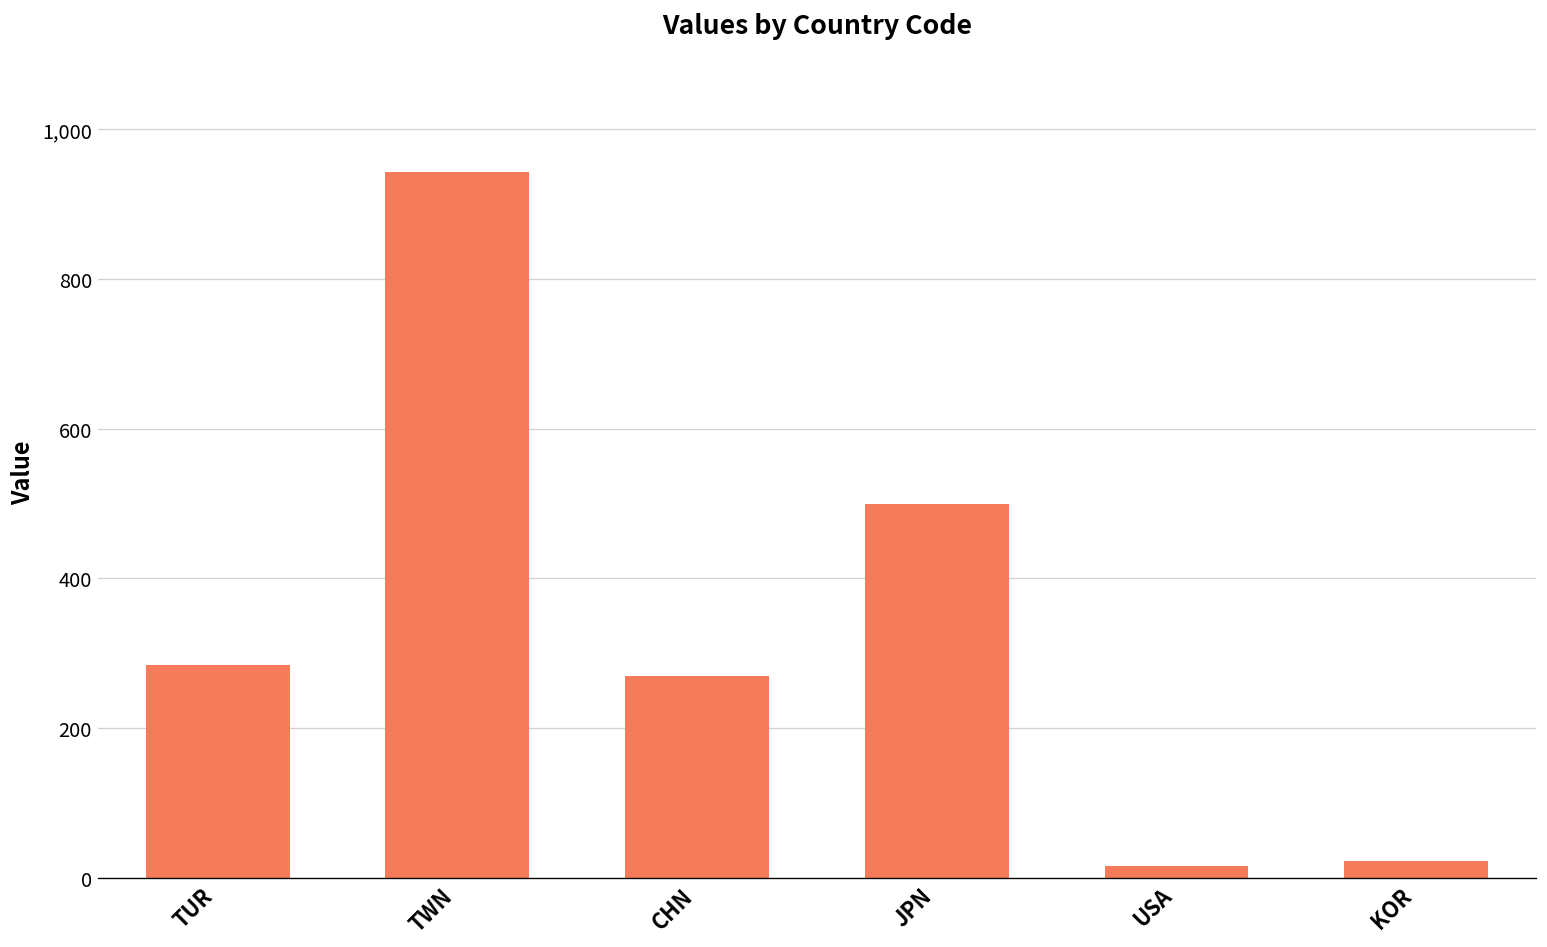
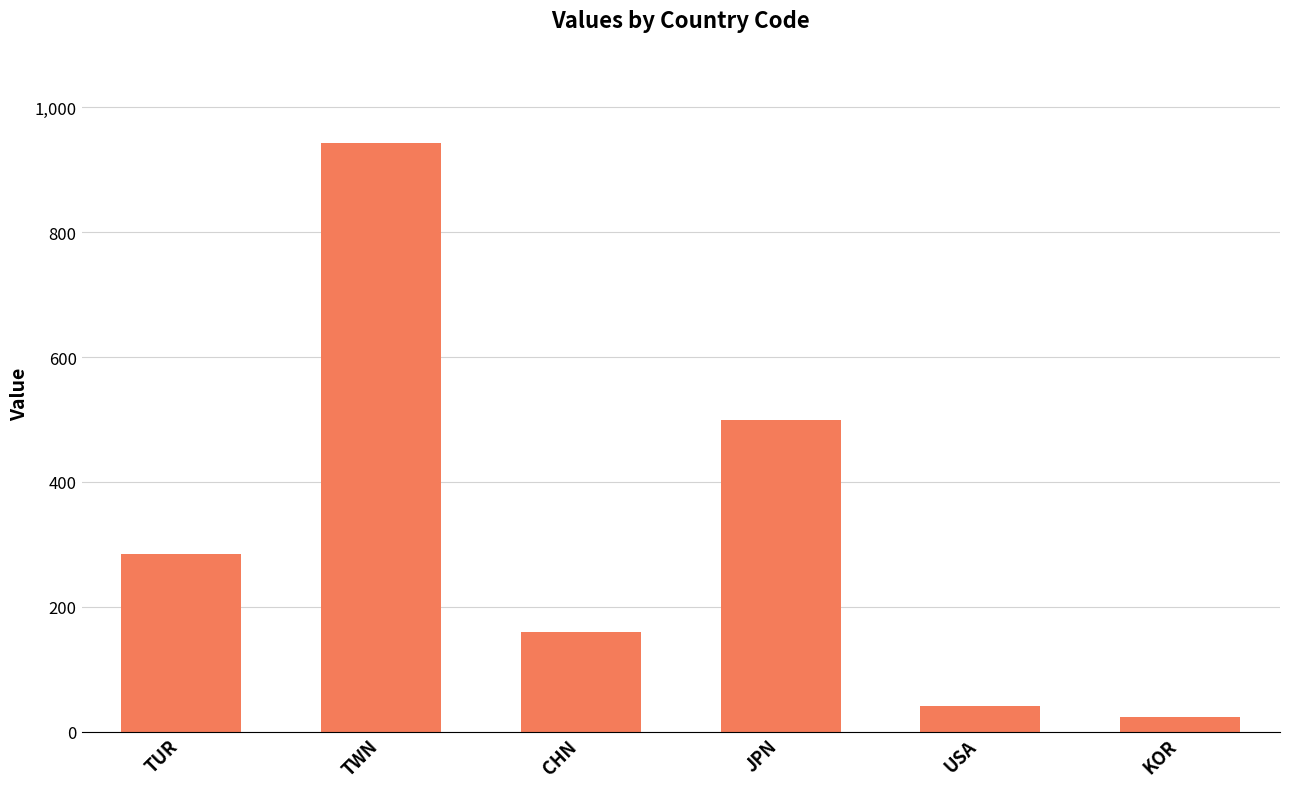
  {
    "TUR": 280,
    "TWN": 940,
-   "CHN": 270,
+   "CHN": 160,
    "JPN": 500,
-   "USA": 20,
+   "USA": 40,
    "KOR": 20
  }
